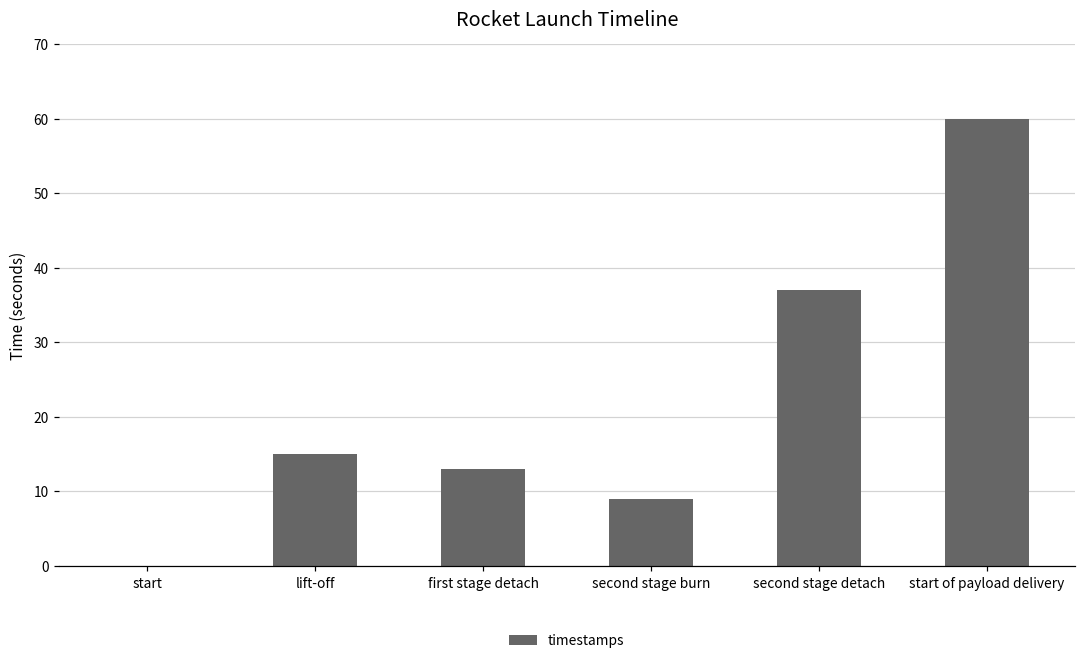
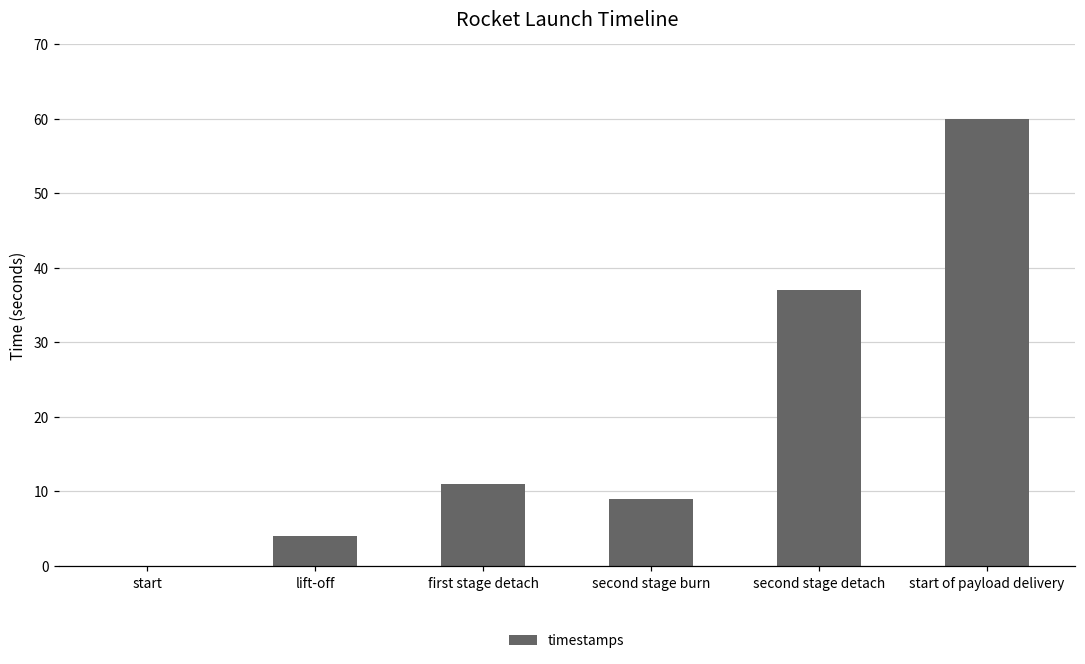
  {
    "start": 0,
-   "lift-off": 15,
-   "first stage detach": 13,
+   "lift-off": 4,
+   "first stage detach": 11,
    "second stage burn": 9,
    "second stage detach": 37,
    "start of payload delivery": 60
  }
